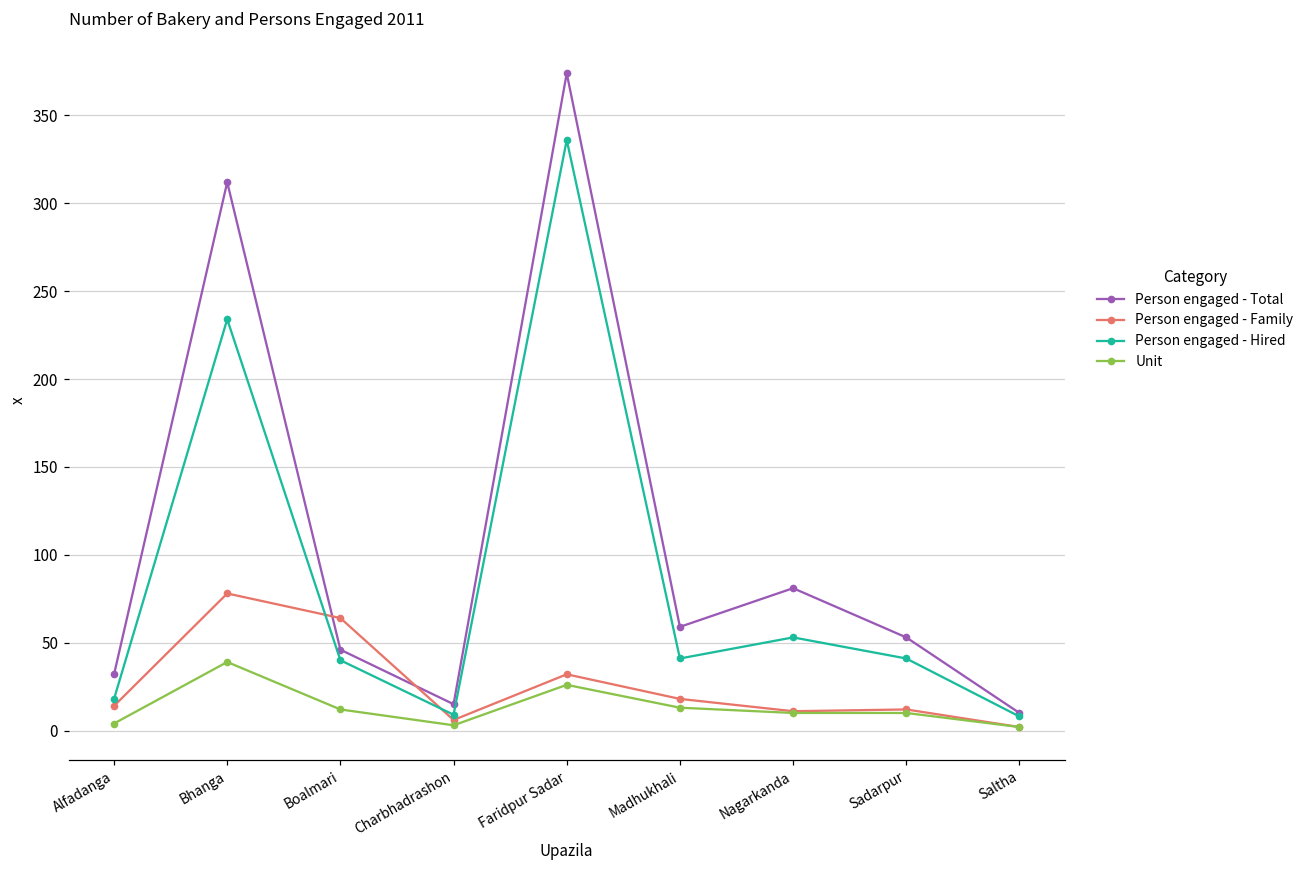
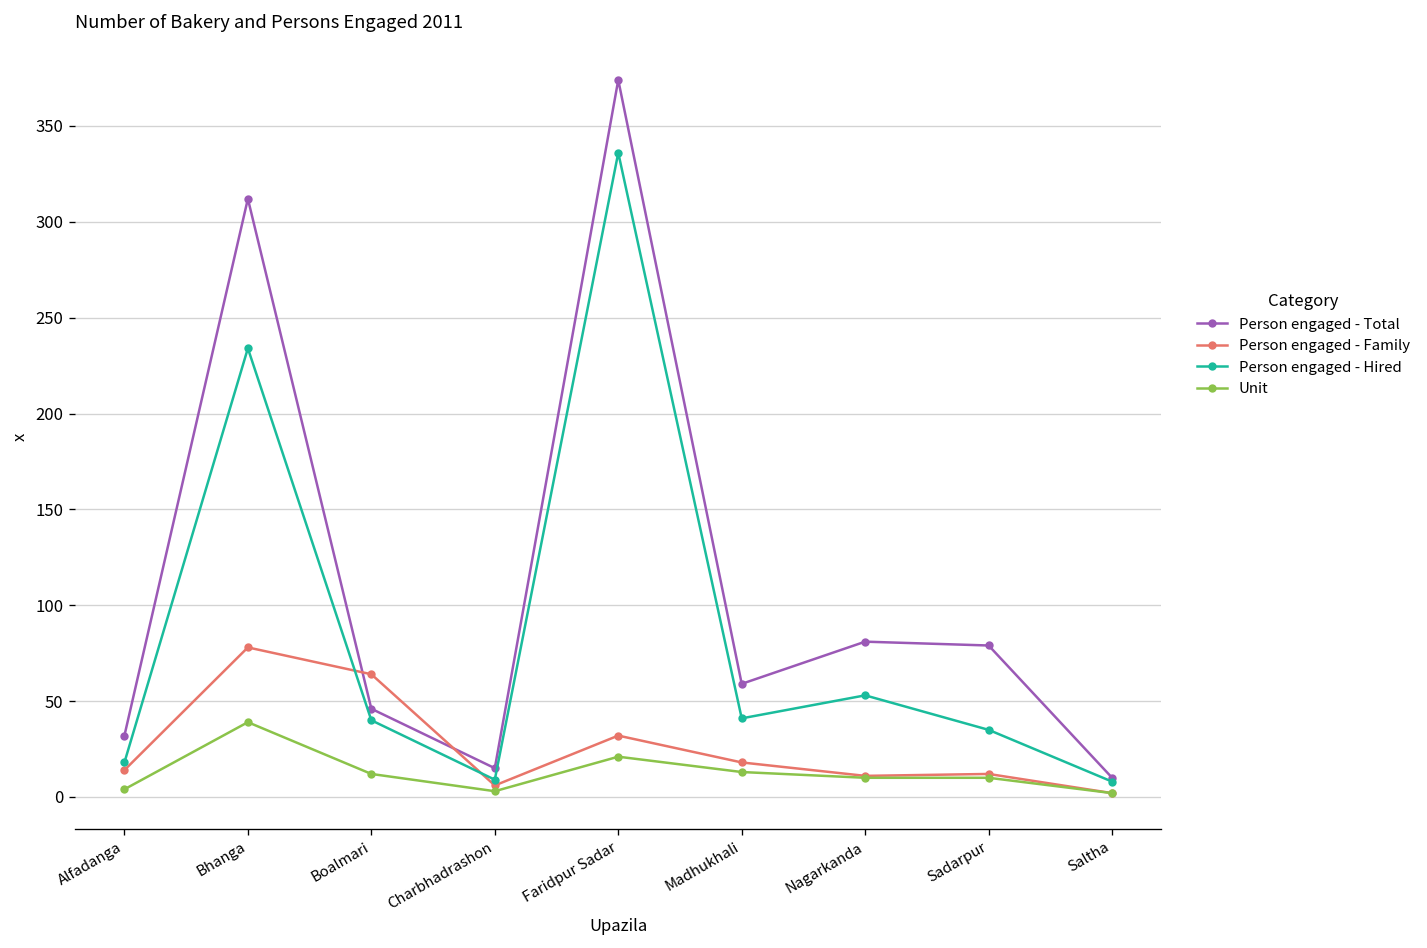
  {
    "Person engaged - Total": {
      "Alfadanga": 32,
      "Bhanga": 312,
      "Boalmari": 46,
      "Charbhadrashon": 15,
      "Faridpur Sadar": 374,
      "Madhukhali": 59,
      "Nagarkanda": 81,
-     "Sadarpur": 53,
+     "Sadarpur": 79,
      "Saltha": 10
    },
    "Person engaged - Family": {
      "Alfadanga": 14,
      "Bhanga": 78,
      "Boalmari": 64,
      "Charbhadrashon": 6,
      "Faridpur Sadar": 32,
      "Madhukhali": 18,
      "Sadarpur": 12
    },
    "Person engaged - Hired": {
      "Alfadanga": 18,
      "Bhanga": 234,
      "Boalmari": 40,
      "Charbhadrashon": 9,
      "Faridpur Sadar": 336,
      "Madhukhali": 41,
      "Nagarkanda": 53,
-     "Sadarpur": 41,
+     "Sadarpur": 35,
      "Saltha": 8
    },
    "Unit": {
      "Alfadanga": 4,
      "Bhanga": 39,
      "Boalmari": 12,
      "Charbhadrashon": 3,
-     "Faridpur Sadar": 26,
+     "Faridpur Sadar": 21,
      "Madhukhali": 13,
      "Sadarpur": 10
    }
  }
